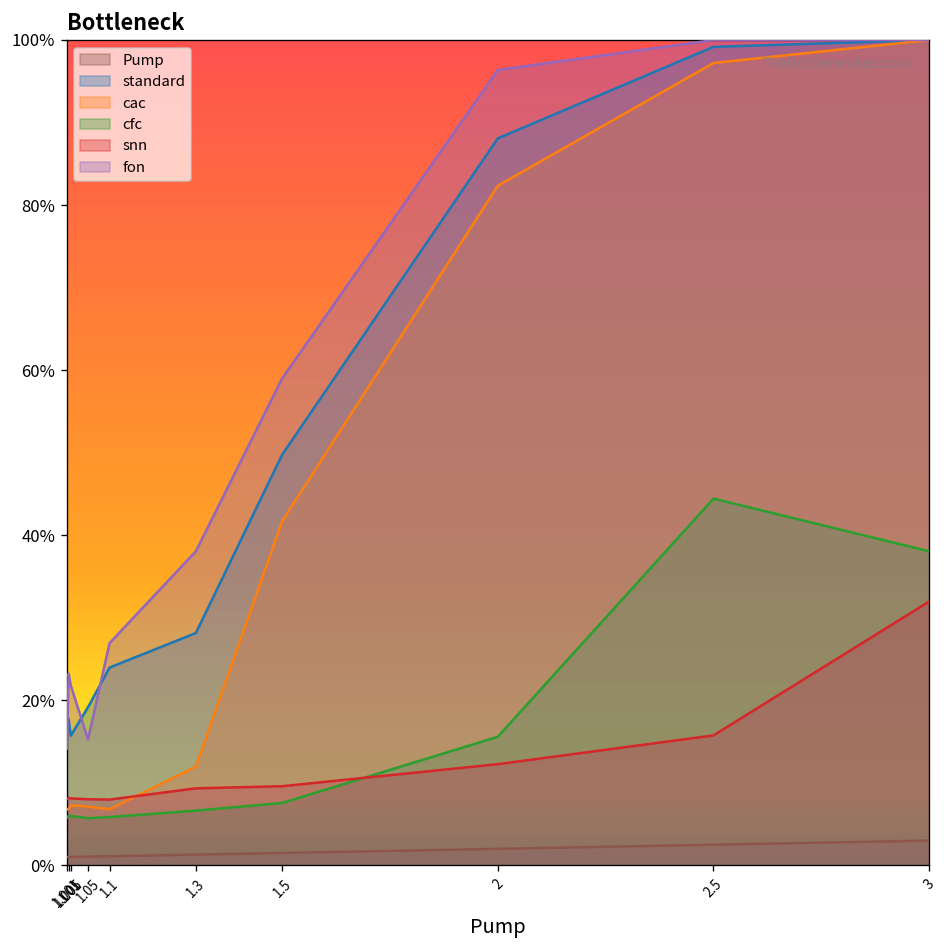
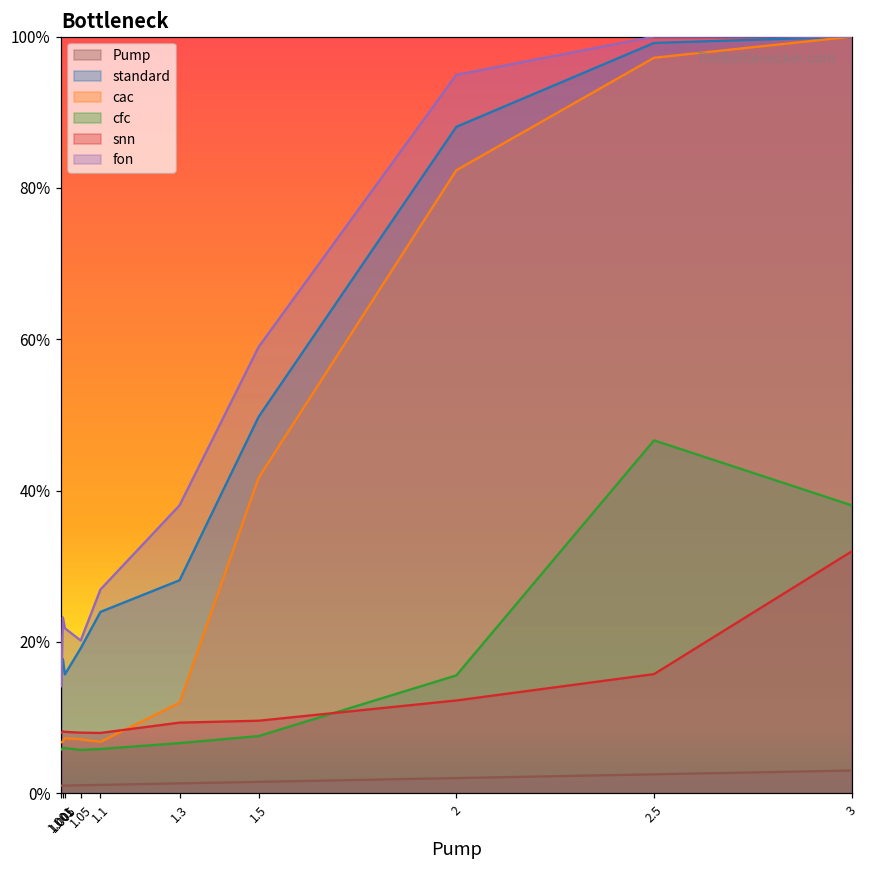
  {
    "standard": {
      "1.001": "16%",
      "1.005": "18%",
      "1.01": "16%",
      "1.05": "19%",
      "1.1": "24%",
      "1.3": "28%",
      "1.5": "50%",
      "2": "88%",
      "2.5": "99%"
    },
    "cfc": {
      "1.001": "6%",
      "1.005": "6%",
      "1.01": "6%",
      "1.05": "6%",
      "1.1": "6%",
      "1.3": "7%",
      "1.5": "8%",
      "2": "16%",
-     "2.5": "44%",
+     "2.5": "47%",
      "3": "38%"
    },
    "fon": {
      "1.001": "14%",
      "1.005": "23%",
      "1.01": "22%",
-     "1.05": "15%",
+     "1.05": "20%",
      "1.1": "27%",
      "1.3": "38%",
      "1.5": "59%",
-     "2": "96%",
+     "2": "95%",
      "2.5": "100%"
    }
  }
